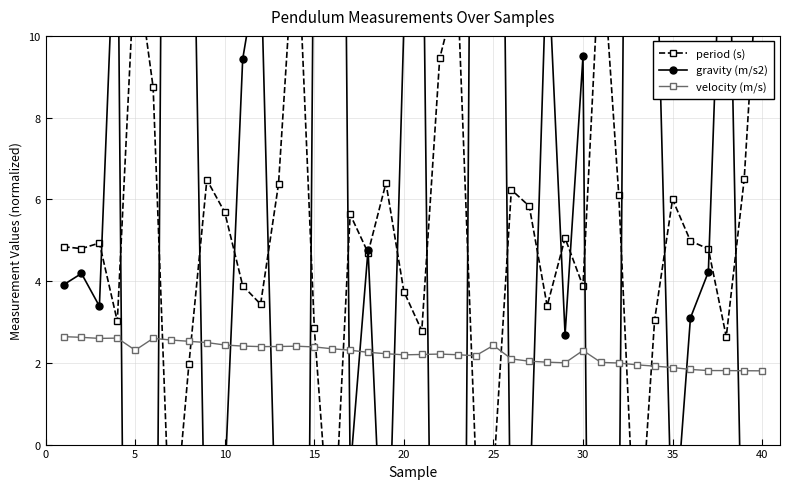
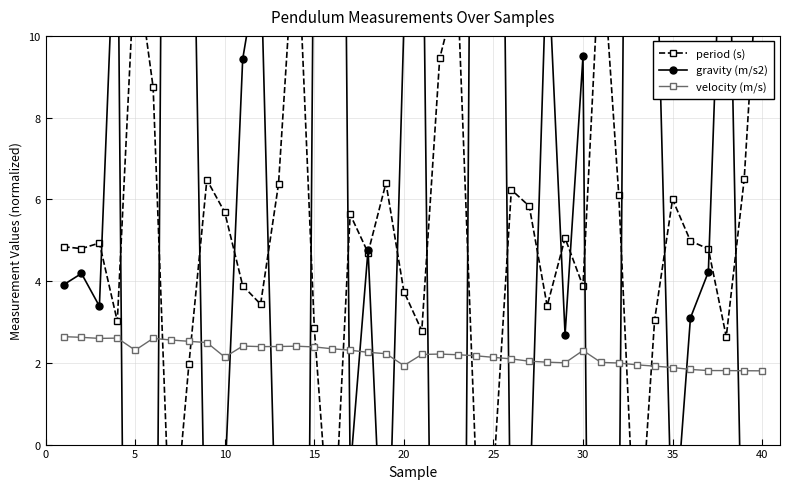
  {
    "velocity (m/s)": {
      "5": 2.3,
-     "10": 2.4,
+     "10": 2.1,
      "15": 2.4,
-     "20": 2.2,
-     "25": 2.4,
+     "20": 1.9,
+     "25": 2.1,
      "30": 2.3,
      "35": 1.9,
      "40": 1.8
    }
  }
